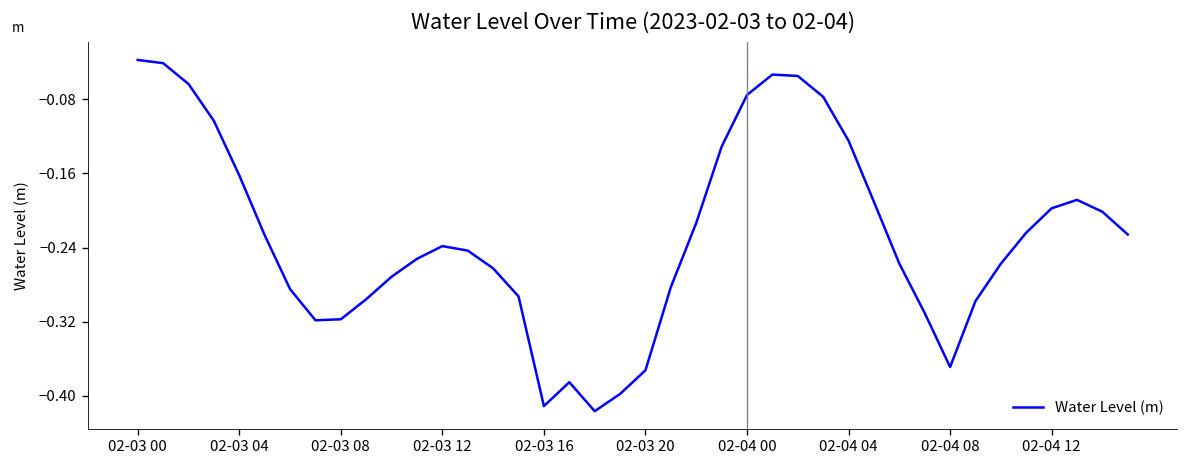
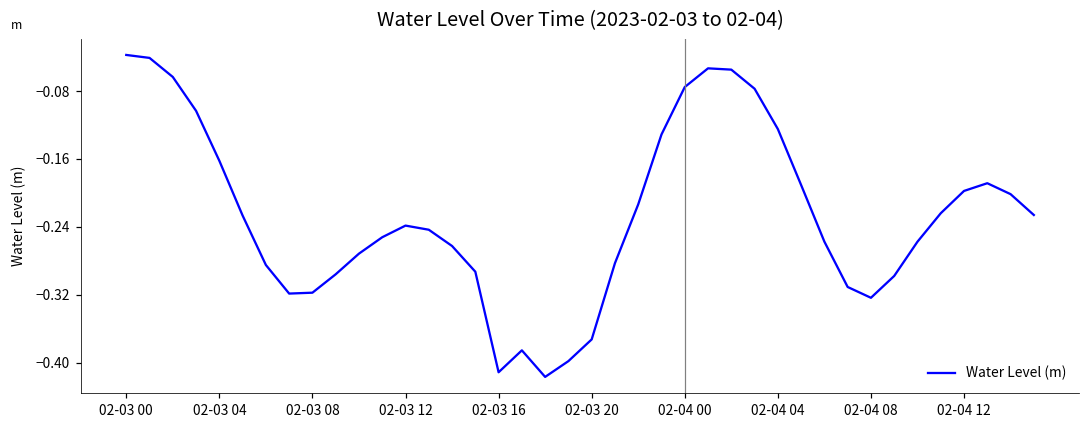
  {
    "02-03 00": -0.04,
    "02-03 04": -0.16,
    "02-03 08": -0.32,
    "02-03 12": -0.24,
    "02-03 16": -0.41,
    "02-03 20": -0.37,
    "02-04 00": -0.08,
    "02-04 04": -0.12,
-   "02-04 08": -0.37,
+   "02-04 08": -0.32,
    "02-04 12": -0.20
  }
